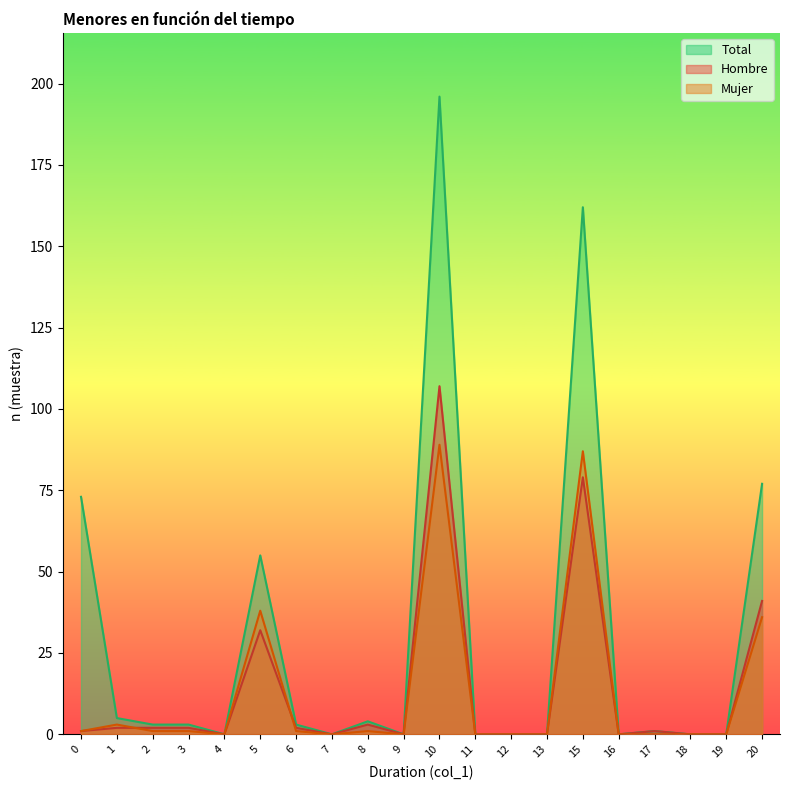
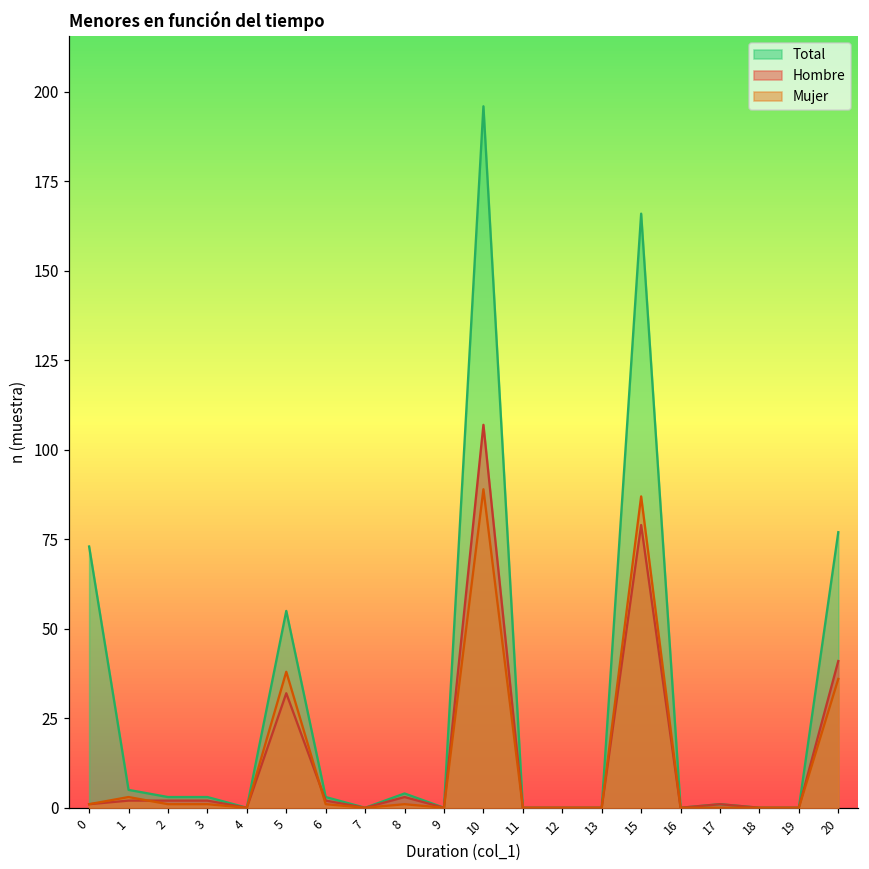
  {
    "Total": {
      "0": 73,
      "1": 5,
      "2": 3,
      "3": 3,
      "5": 55,
      "6": 3,
      "8": 4,
      "10": 196,
-     "15": 162,
+     "15": 166,
      "20": 77
    }
  }
